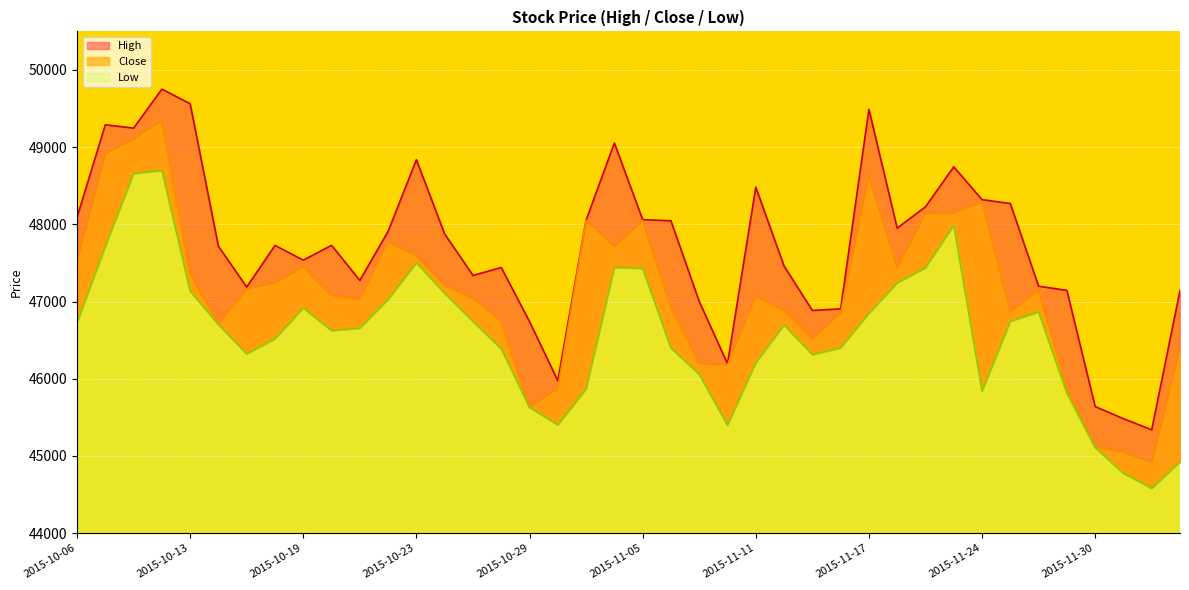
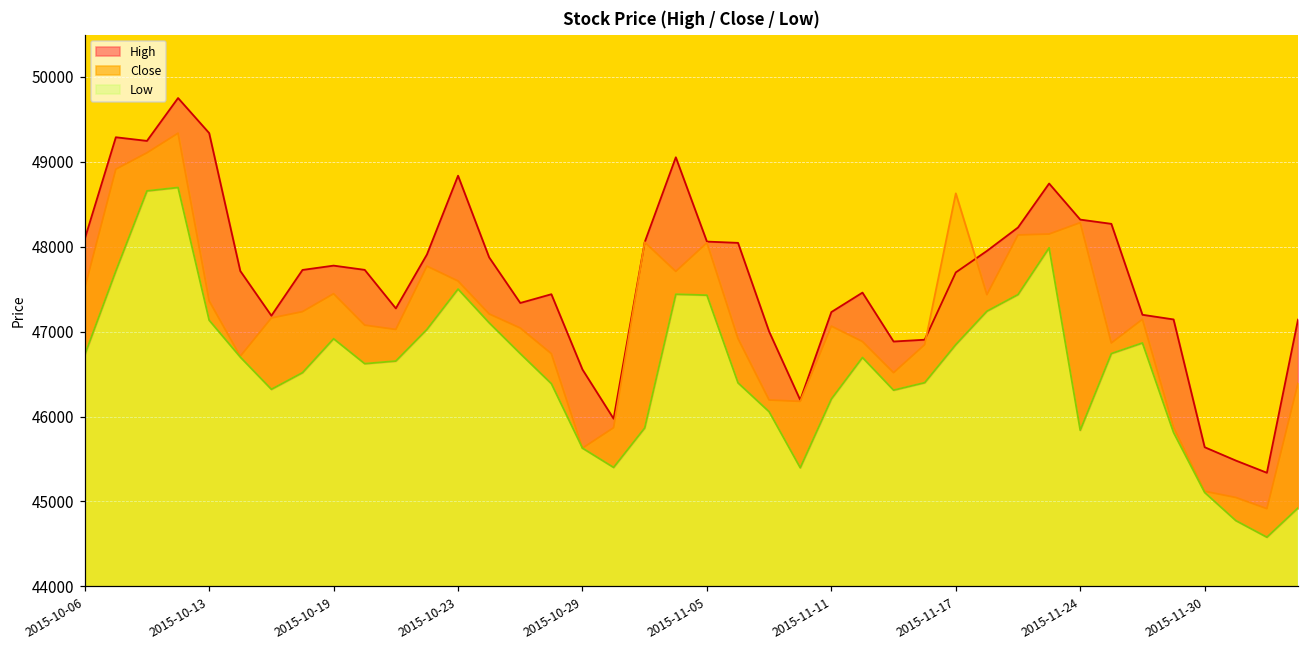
  {
    "High": {
      "2015-10-06": 48100,
-     "2015-10-13": 49600,
-     "2015-10-19": 47500,
+     "2015-10-13": 49300,
+     "2015-10-19": 47800,
      "2015-10-23": 48800,
-     "2015-10-29": 46700,
-     "2015-11-11": 48500,
-     "2015-11-17": 49500,
+     "2015-10-29": 46600,
+     "2015-11-11": 47200,
+     "2015-11-17": 47700,
      "2015-11-24": 48300,
      "2015-11-30": 45600
    },
    "Close": {
      "2015-10-06": 47500,
      "2015-10-13": 47400,
      "2015-10-19": 47400,
      "2015-10-23": 47600,
      "2015-11-11": 47100,
      "2015-11-17": 48600,
      "2015-11-24": 48300
    },
    "Low": {
      "2015-10-06": 46700,
      "2015-10-13": 47100,
      "2015-10-19": 46900,
      "2015-10-23": 47500,
      "2015-11-05": 47400,
      "2015-11-11": 46200,
      "2015-11-17": 46800,
      "2015-11-24": 45800
    }
  }
